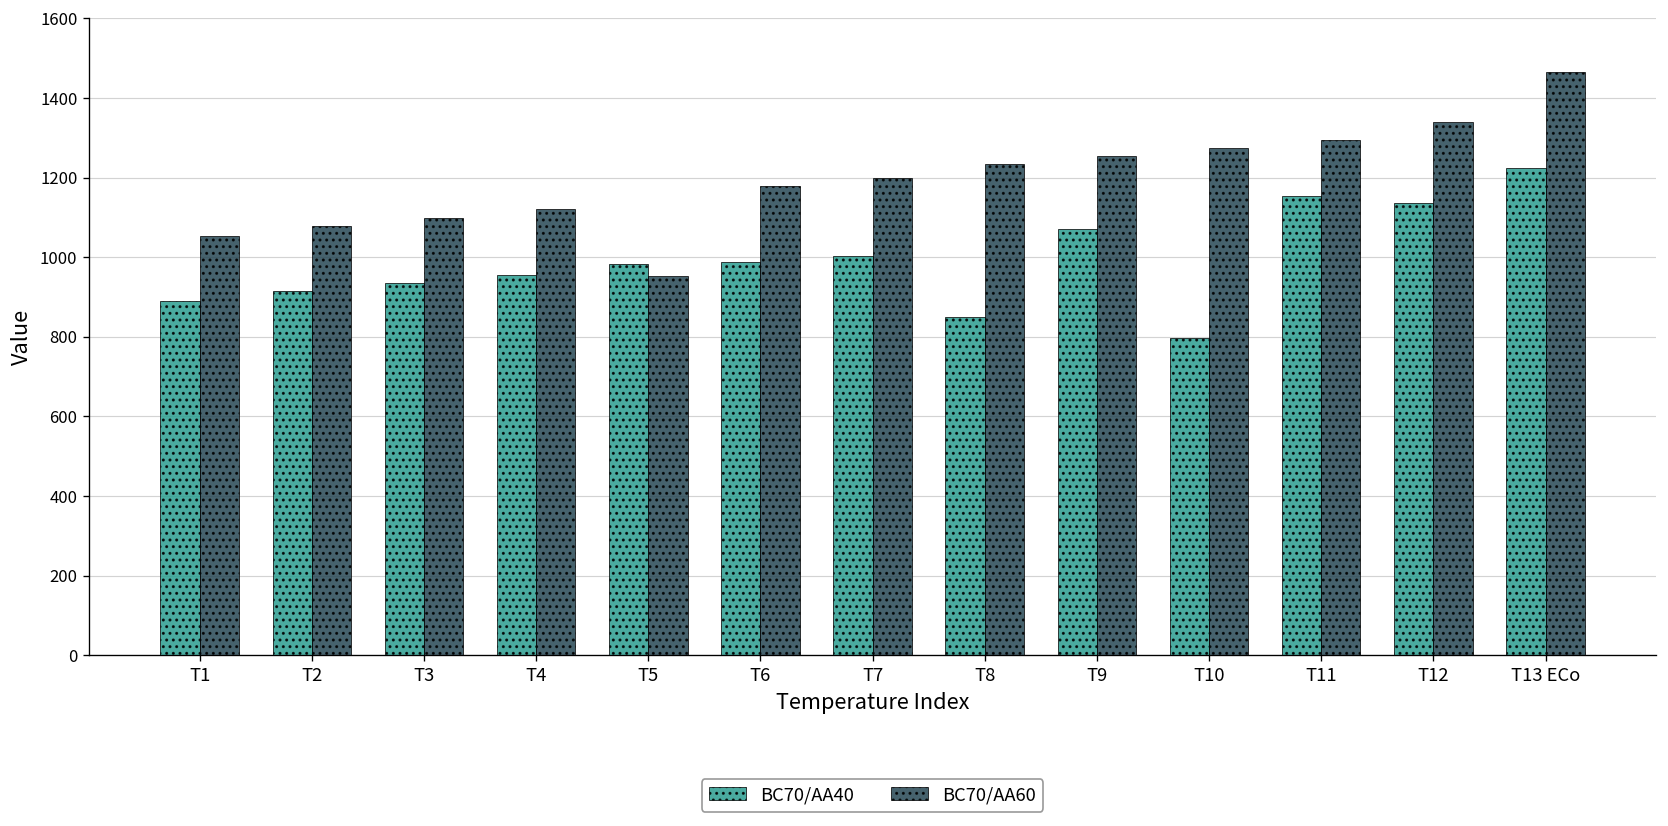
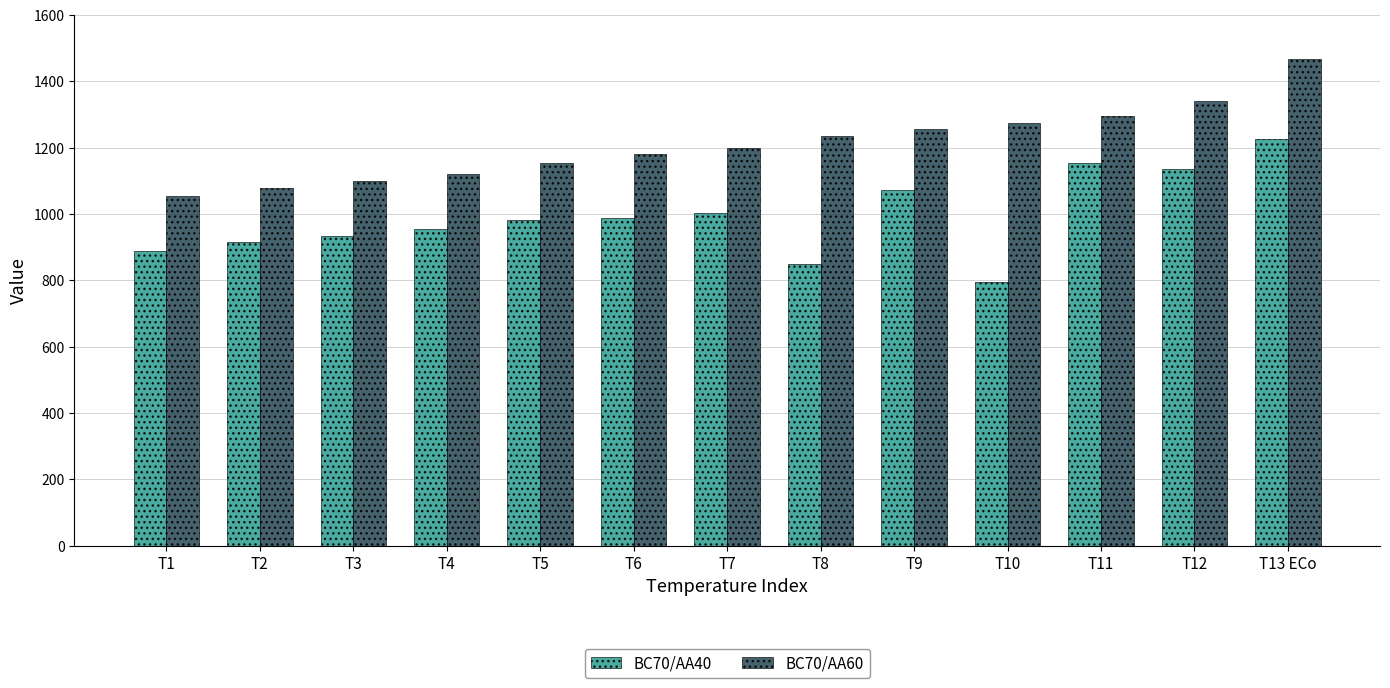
  {
    "BC70/AA40": {
      "T1": 890,
      "T2": 920,
      "T3": 940,
      "T4": 960,
      "T5": 980,
      "T6": 990,
      "T7": 1000,
      "T8": 850,
      "T9": 1070,
      "T10": 800,
      "T11": 1150,
      "T12": 1140,
      "T13 ECo": 1230
    },
    "BC70/AA60": {
      "T1": 1050,
      "T2": 1080,
      "T3": 1100,
      "T4": 1120,
-     "T5": 950,
+     "T5": 1150,
      "T6": 1180,
      "T7": 1200,
      "T8": 1230,
      "T9": 1260,
      "T10": 1280,
      "T11": 1290,
      "T12": 1340,
      "T13 ECo": 1470
    }
  }
